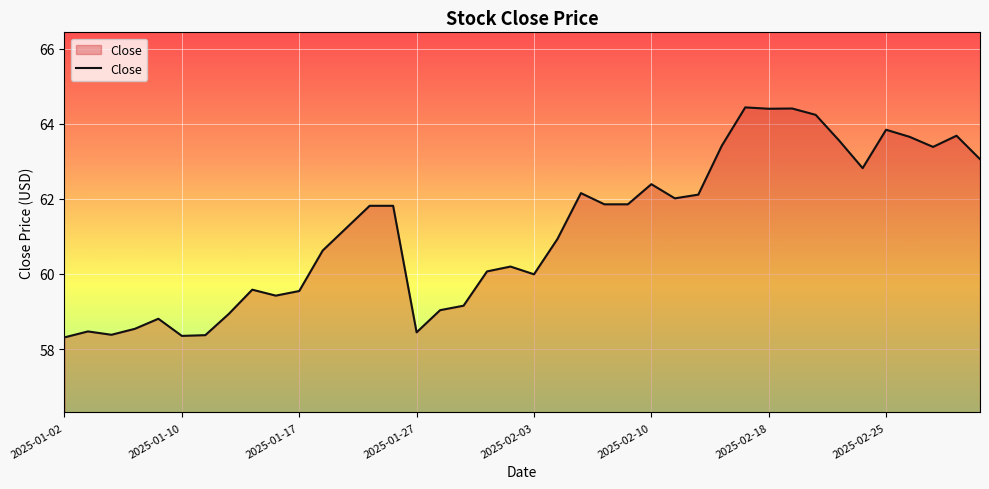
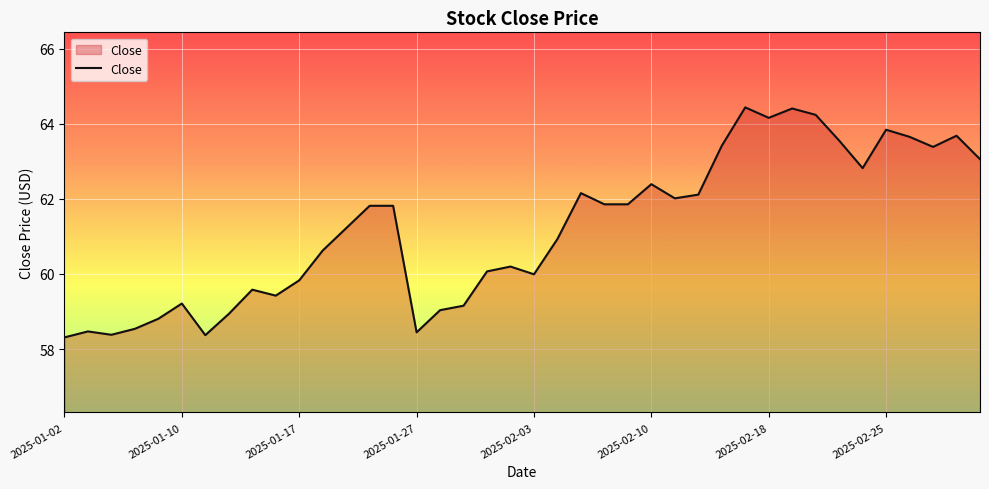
  {
    "2025-01-02": 58.3,
-   "2025-01-10": 58.4,
-   "2025-01-17": 59.5,
+   "2025-01-10": 59.2,
+   "2025-01-17": 59.8,
    "2025-01-27": 58.4,
    "2025-02-03": 60.0,
    "2025-02-10": 62.4,
-   "2025-02-18": 64.4,
+   "2025-02-18": 64.2,
    "2025-02-25": 63.8
  }
